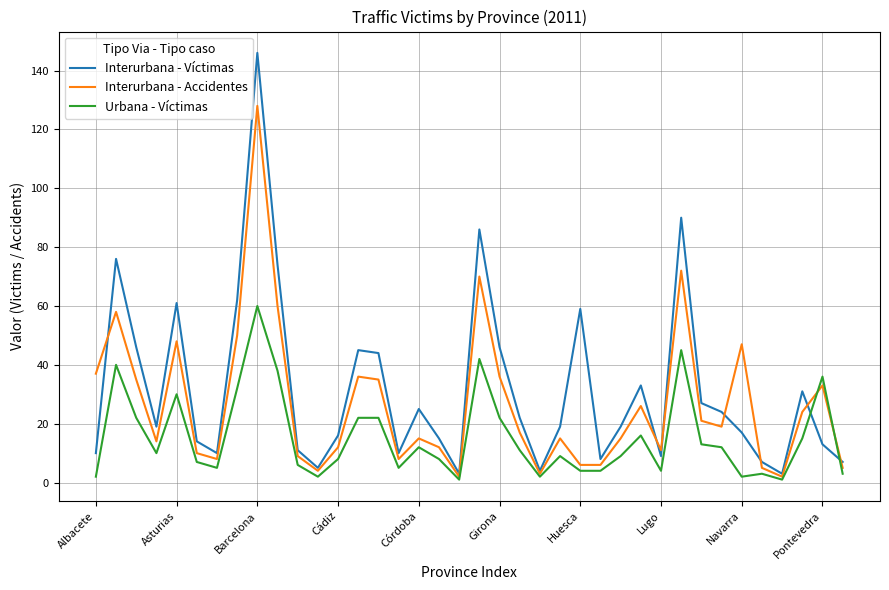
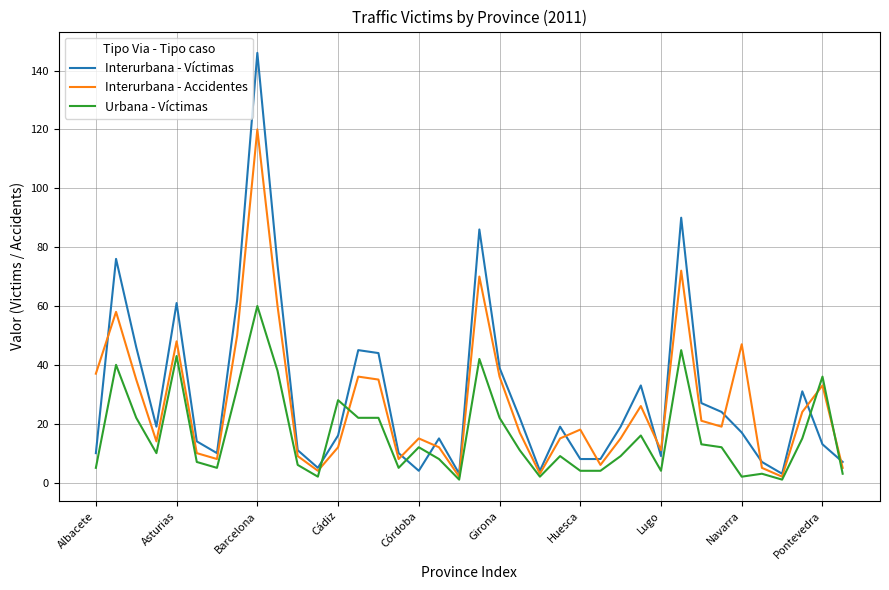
  {
    "Interurbana - Víctimas": {
      "Albacete": 10,
      "Asturias": 61,
      "Barcelona": 146,
      "Cádiz": 16,
-     "Córdoba": 25,
-     "Girona": 46,
-     "Huesca": 59,
+     "Córdoba": 4,
+     "Girona": 39,
+     "Huesca": 8,
      "Lugo": 9,
      "Navarra": 17,
      "Pontevedra": 13
    },
    "Interurbana - Accidentes": {
      "Albacete": 37,
      "Asturias": 48,
-     "Barcelona": 128,
+     "Barcelona": 120,
      "Cádiz": 12,
      "Córdoba": 15,
      "Girona": 36,
-     "Huesca": 6,
+     "Huesca": 18,
      "Lugo": 11,
      "Navarra": 47,
      "Pontevedra": 33
    },
    "Urbana - Víctimas": {
-     "Albacete": 2,
-     "Asturias": 30,
+     "Albacete": 5,
+     "Asturias": 43,
      "Barcelona": 60,
-     "Cádiz": 8,
+     "Cádiz": 28,
      "Córdoba": 12,
      "Girona": 22,
      "Huesca": 4,
      "Lugo": 4,
      "Navarra": 2,
      "Pontevedra": 36
    }
  }
